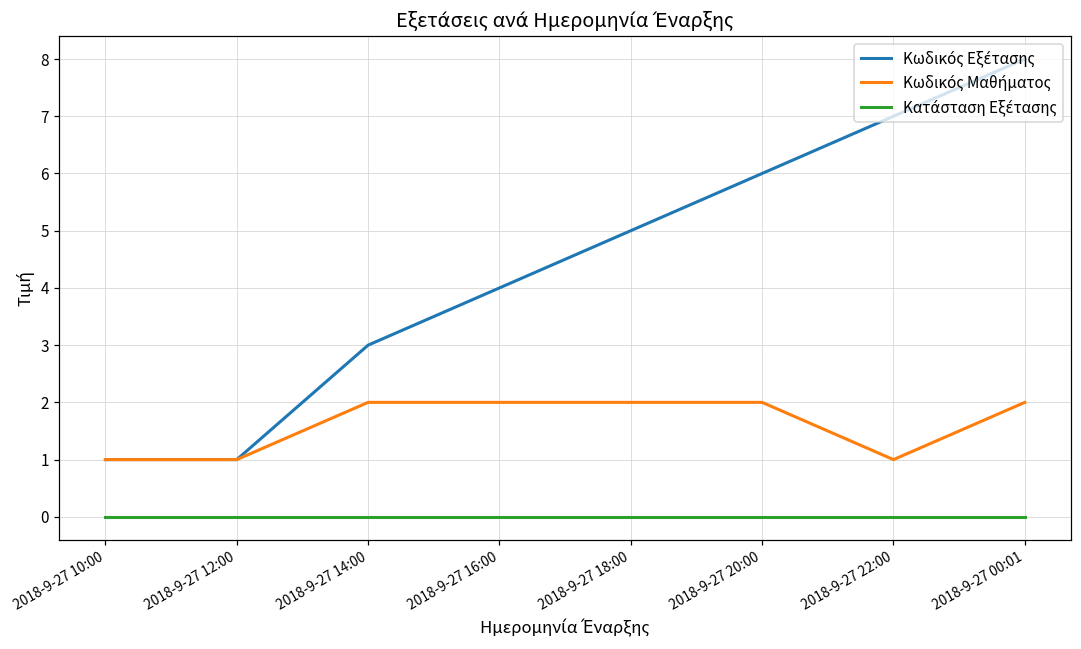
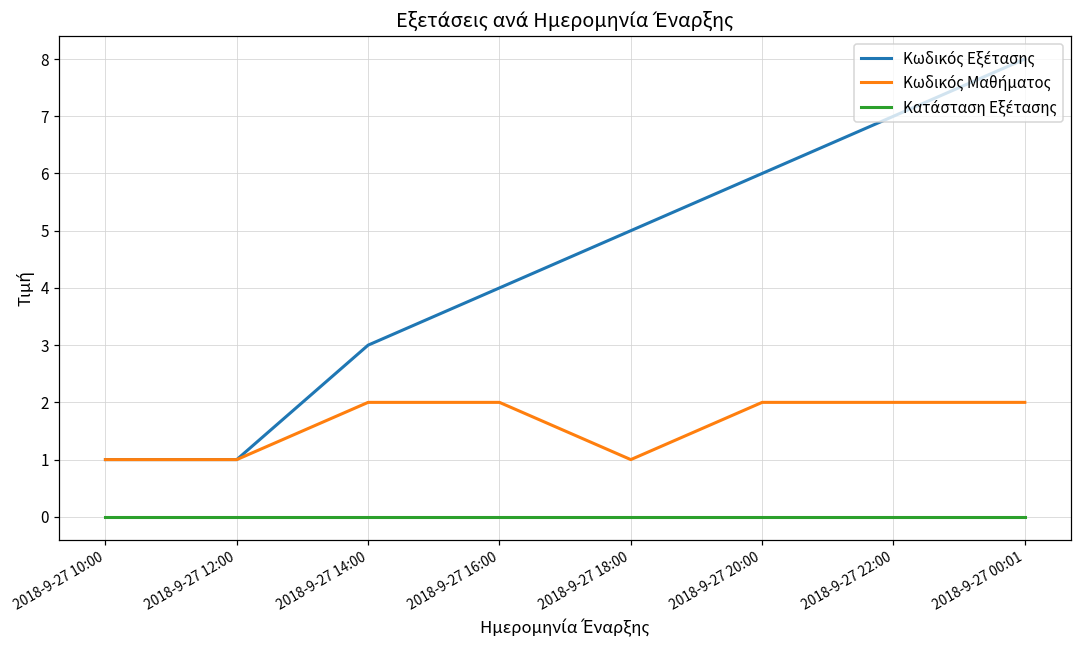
  {
    "Κωδικός Εξέτασης": {
      "2018-9-27 14:00": 3,
      "2018-9-27 16:00": 4,
      "2018-9-27 18:00": 5,
      "2018-9-27 20:00": 6
    },
    "Κωδικός Μαθήματος": {
      "2018-9-27 14:00": 2,
      "2018-9-27 16:00": 2,
-     "2018-9-27 18:00": 2,
+     "2018-9-27 18:00": 1,
      "2018-9-27 20:00": 2,
-     "2018-9-27 22:00": 1,
+     "2018-9-27 22:00": 2,
      "2018-9-27 00:01": 2
    },
    "Κατάσταση Εξέτασης": {
      "2018-9-27 10:00": 0,
      "2018-9-27 12:00": 0,
      "2018-9-27 14:00": 0,
      "2018-9-27 16:00": 0,
      "2018-9-27 18:00": 0,
      "2018-9-27 20:00": 0,
      "2018-9-27 22:00": 0,
      "2018-9-27 00:01": 0
    }
  }
